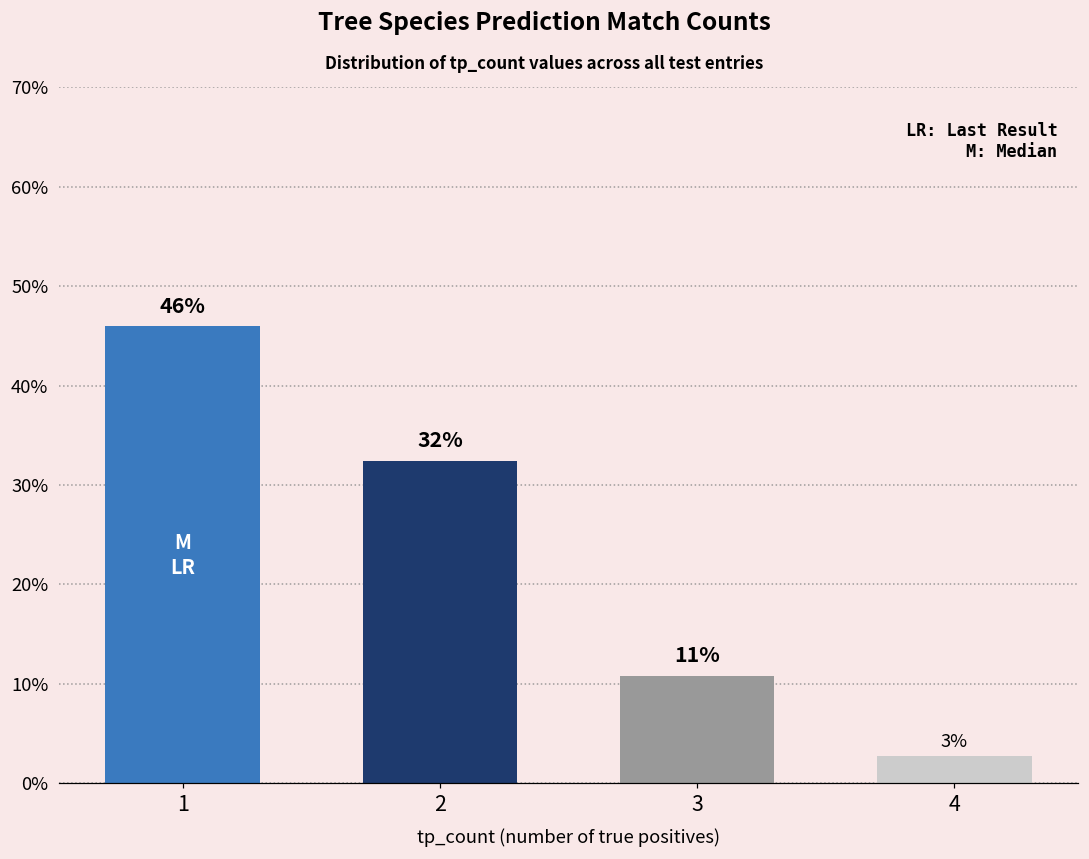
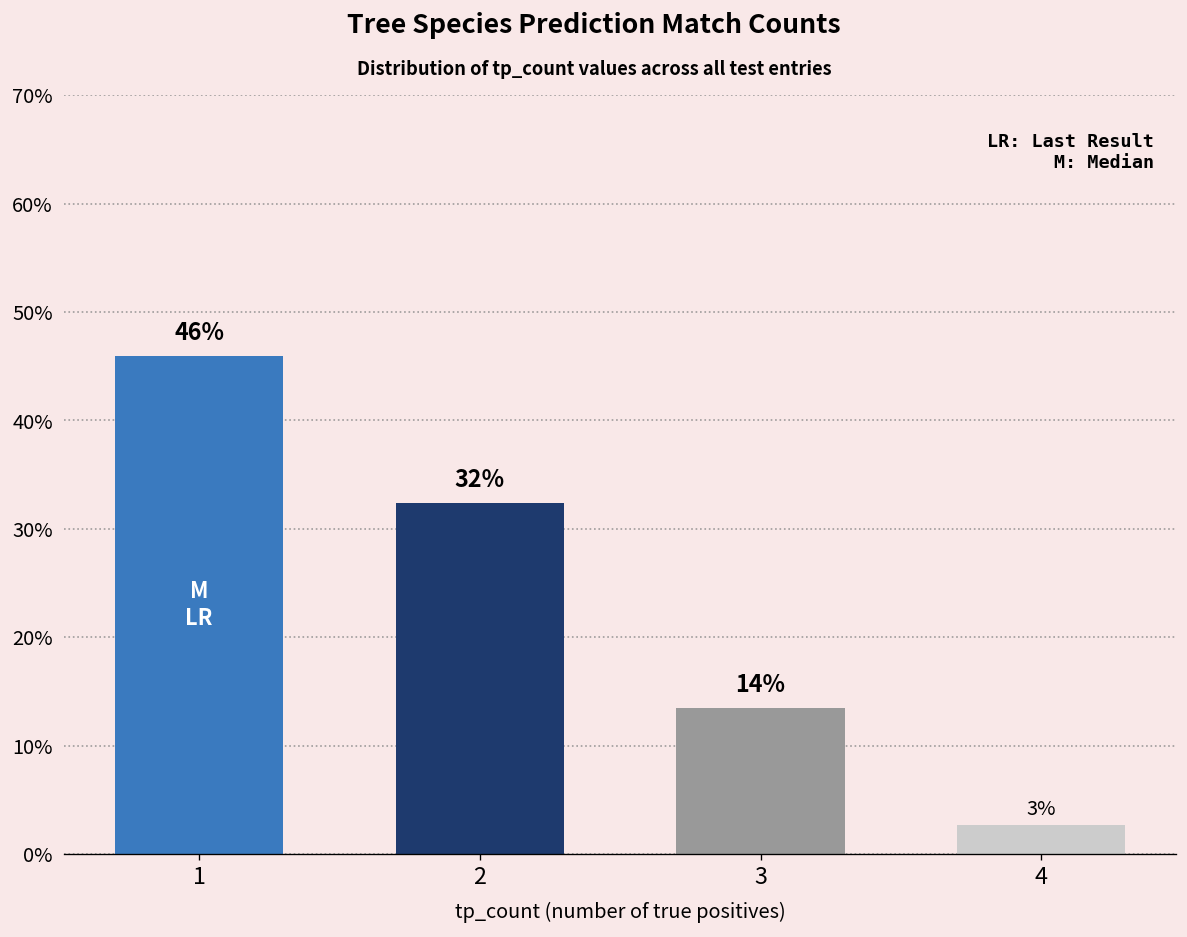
  {
    "1": "46%",
    "2": "32%",
-   "3": "11%",
+   "3": "14%",
    "4": "3%"
  }
